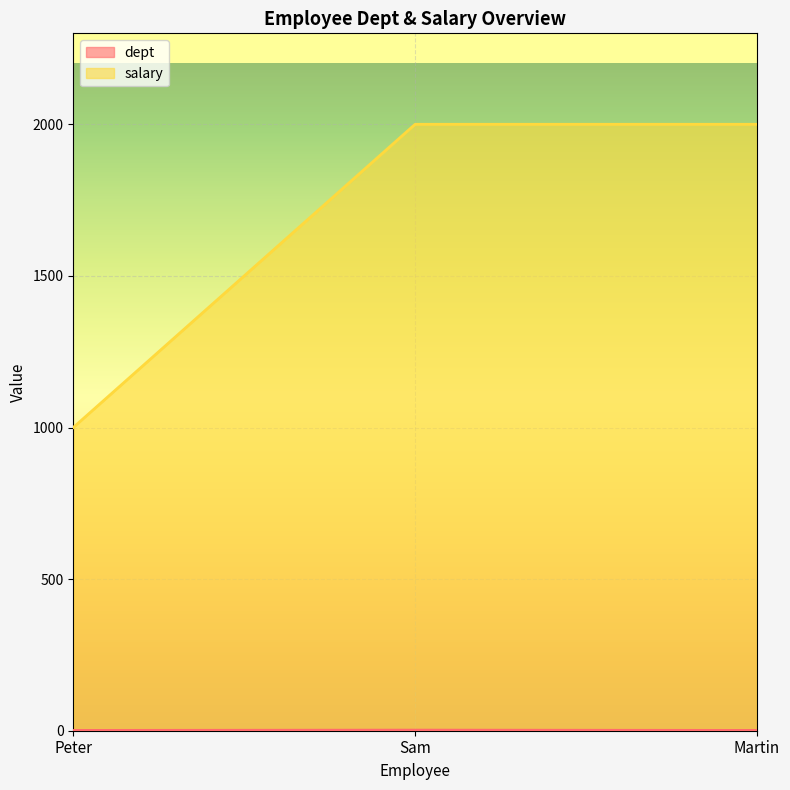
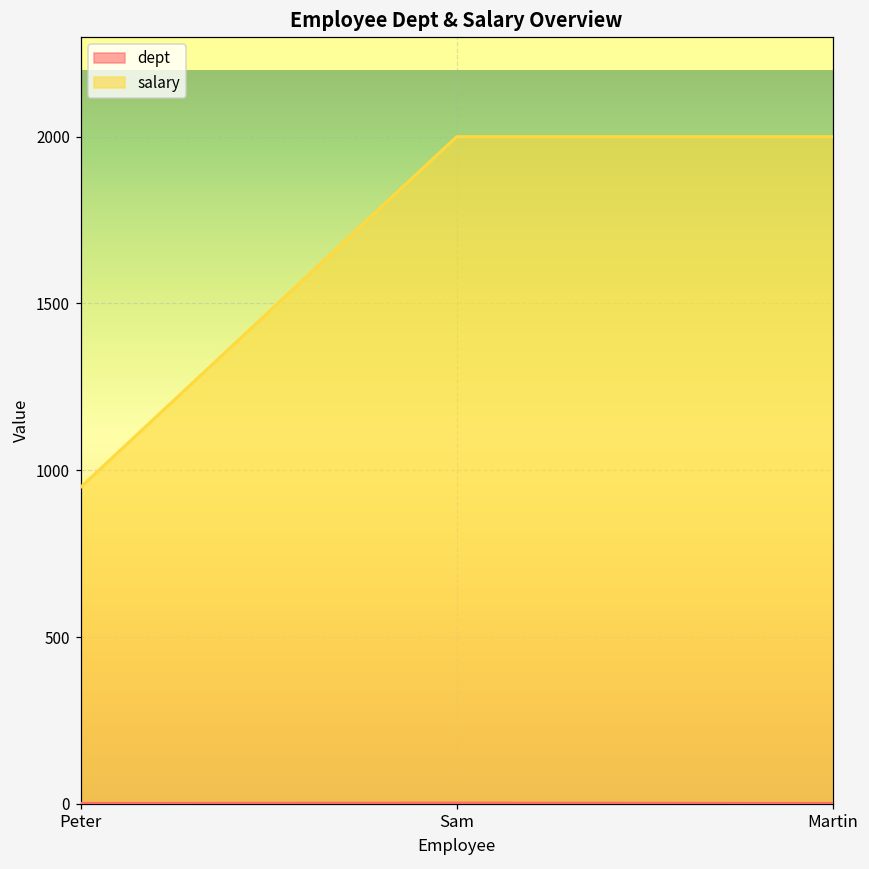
  {
    "dept": {
      "Peter": 0,
      "Sam": 0,
      "Martin": 0
    },
    "salary": {
-     "Peter": 1000,
+     "Peter": 950,
      "Sam": 2000,
      "Martin": 2000
    }
  }
